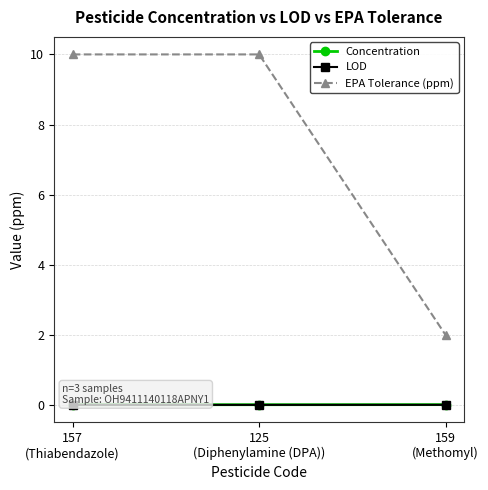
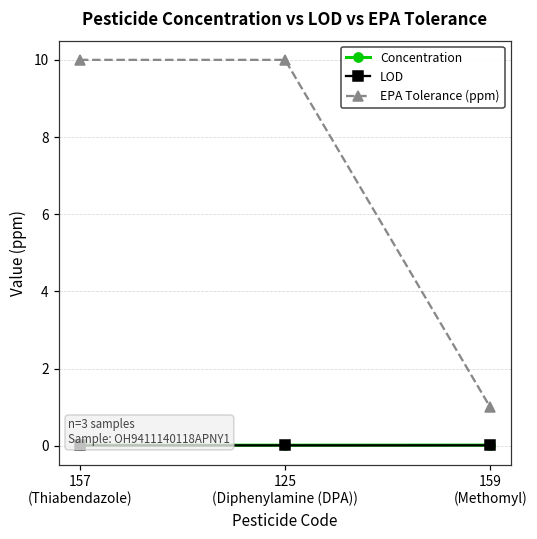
  {
    "LOD": {
      "125 (Diphenylamine (DPA))": 0,
      "159 (Methomyl)": 0
    },
    "EPA Tolerance (ppm)": {
      "157 (Thiabendazole)": 10,
      "125 (Diphenylamine (DPA))": 10,
-     "159 (Methomyl)": 2
+     "159 (Methomyl)": 1
    }
  }
